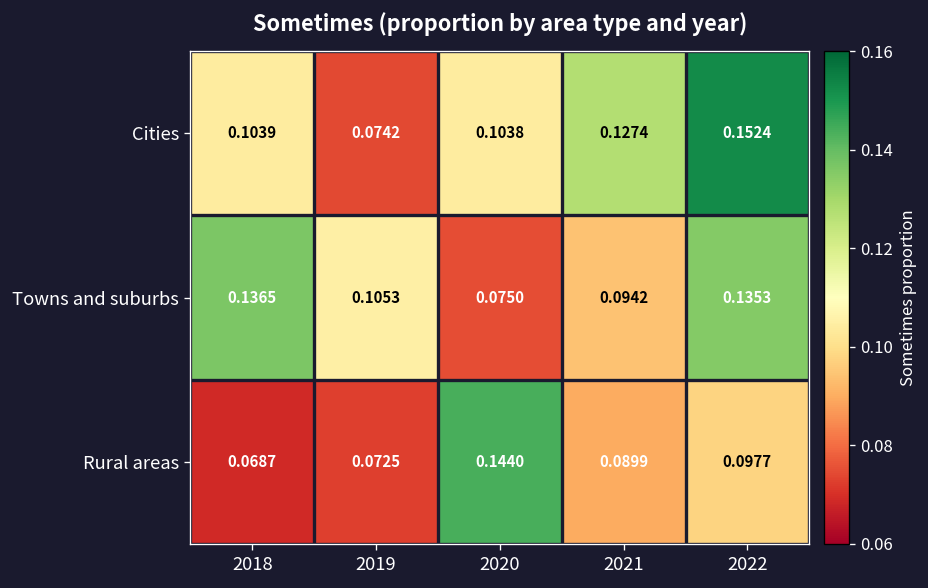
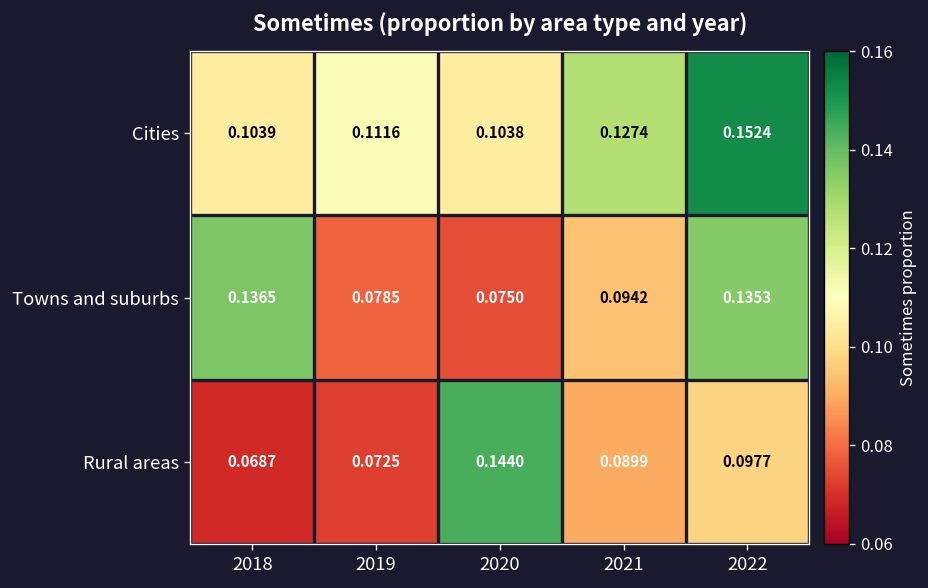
  {
    "Cities": {
      "2018": 0.1039,
-     "2019": 0.0742,
+     "2019": 0.1116,
      "2020": 0.1038,
      "2021": 0.1274,
      "2022": 0.1524
    },
    "Towns and suburbs": {
      "2018": 0.1365,
-     "2019": 0.1053,
+     "2019": 0.0785,
      "2020": 0.0750,
      "2021": 0.0942,
      "2022": 0.1353
    },
    "Rural areas": {
      "2018": 0.0687,
      "2019": 0.0725,
      "2020": 0.1440,
      "2021": 0.0899,
      "2022": 0.0977
    }
  }
